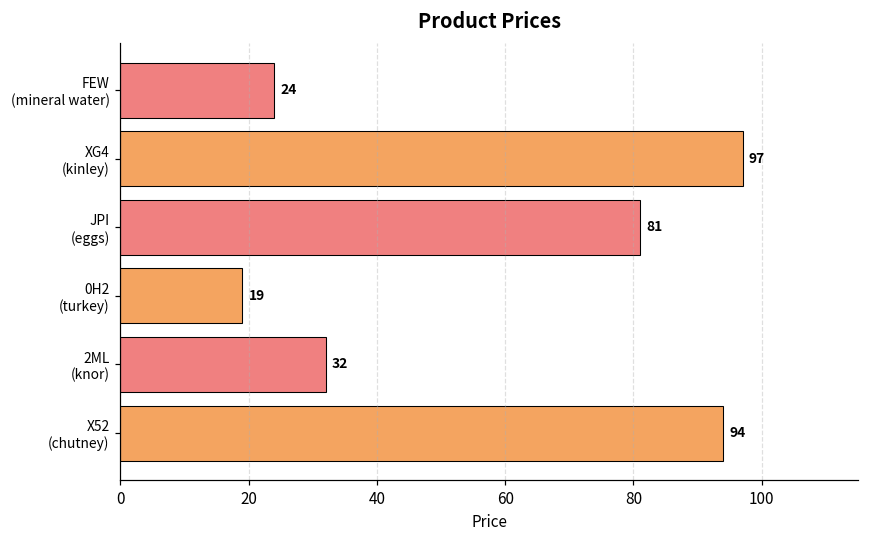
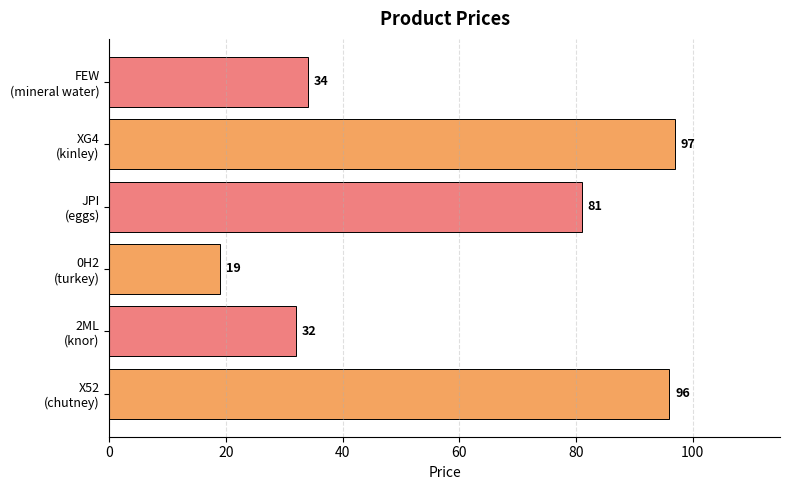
  {
-   "FEW (mineral water)": 24,
+   "FEW (mineral water)": 34,
    "XG4 (kinley)": 97,
    "JPI (eggs)": 81,
    "0H2 (turkey)": 19,
    "2ML (knor)": 32,
-   "X52 (chutney)": 94
+   "X52 (chutney)": 96
  }
